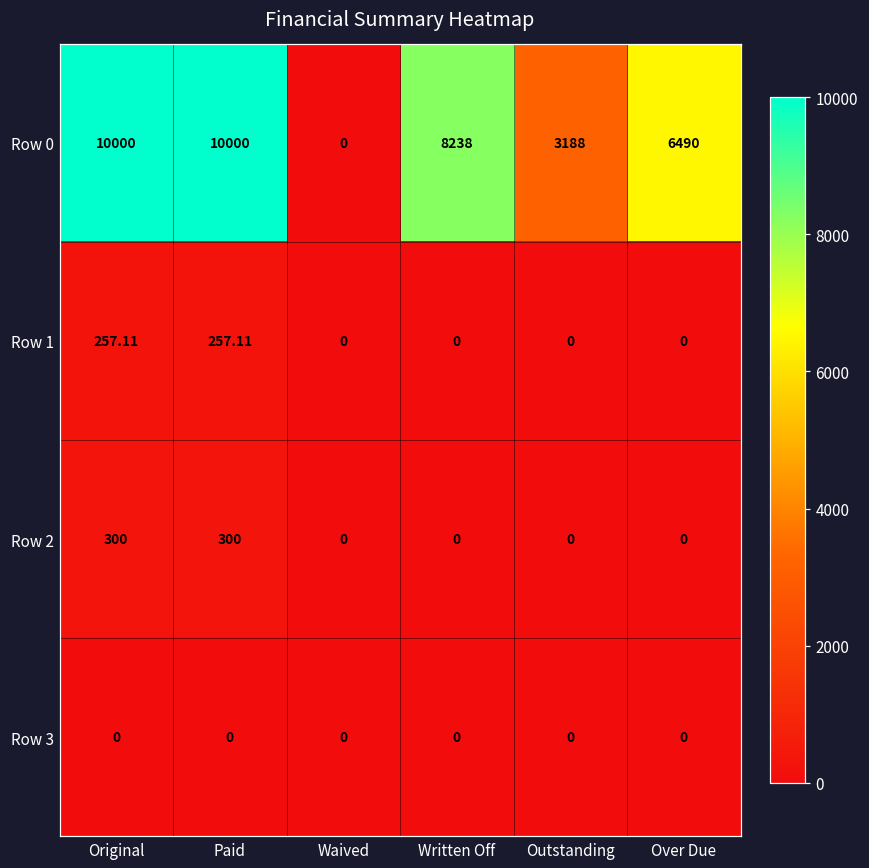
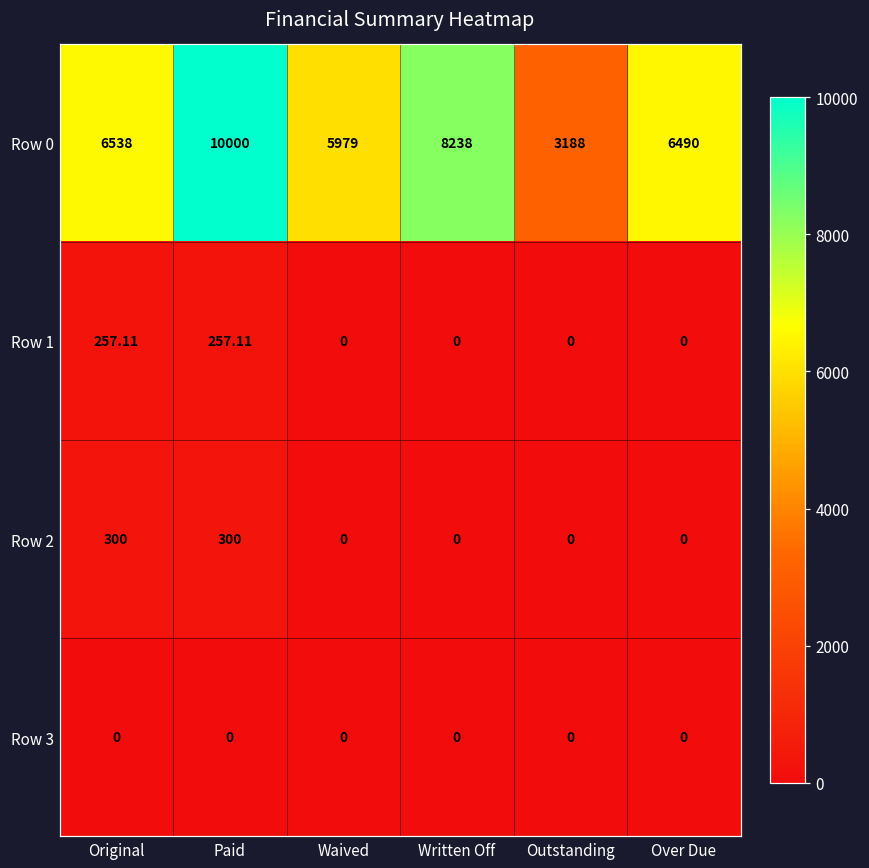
  {
    "Row 0": {
-     "Original": 10000,
+     "Original": 6538,
      "Paid": 10000,
-     "Waived": 0,
+     "Waived": 5979,
      "Written Off": 8238,
      "Outstanding": 3188,
      "Over Due": 6490
    },
    "Row 1": {
      "Original": 257.11,
      "Paid": 257.11,
      "Waived": 0,
      "Written Off": 0,
      "Outstanding": 0,
      "Over Due": 0
    },
    "Row 2": {
      "Original": 300,
      "Paid": 300,
      "Waived": 0,
      "Written Off": 0,
      "Outstanding": 0,
      "Over Due": 0
    },
    "Row 3": {
      "Original": 0,
      "Paid": 0,
      "Waived": 0,
      "Written Off": 0,
      "Outstanding": 0,
      "Over Due": 0
    }
  }
